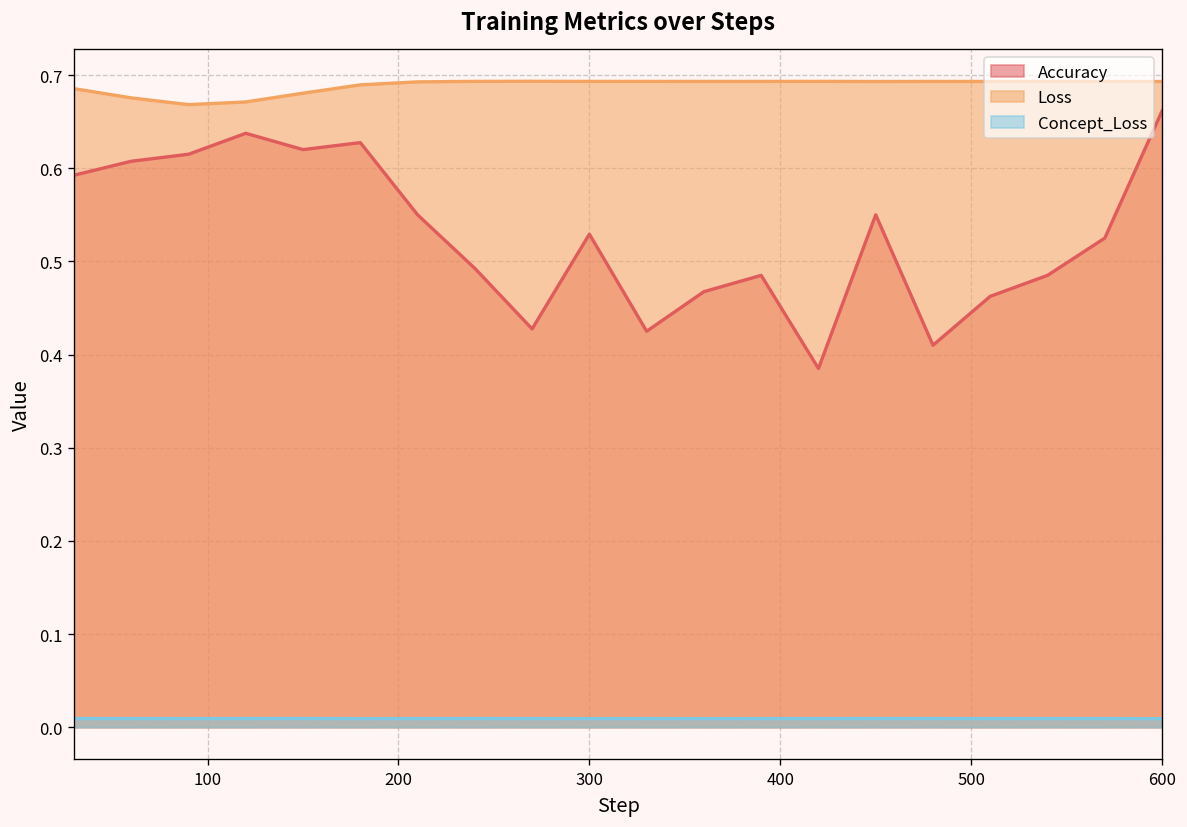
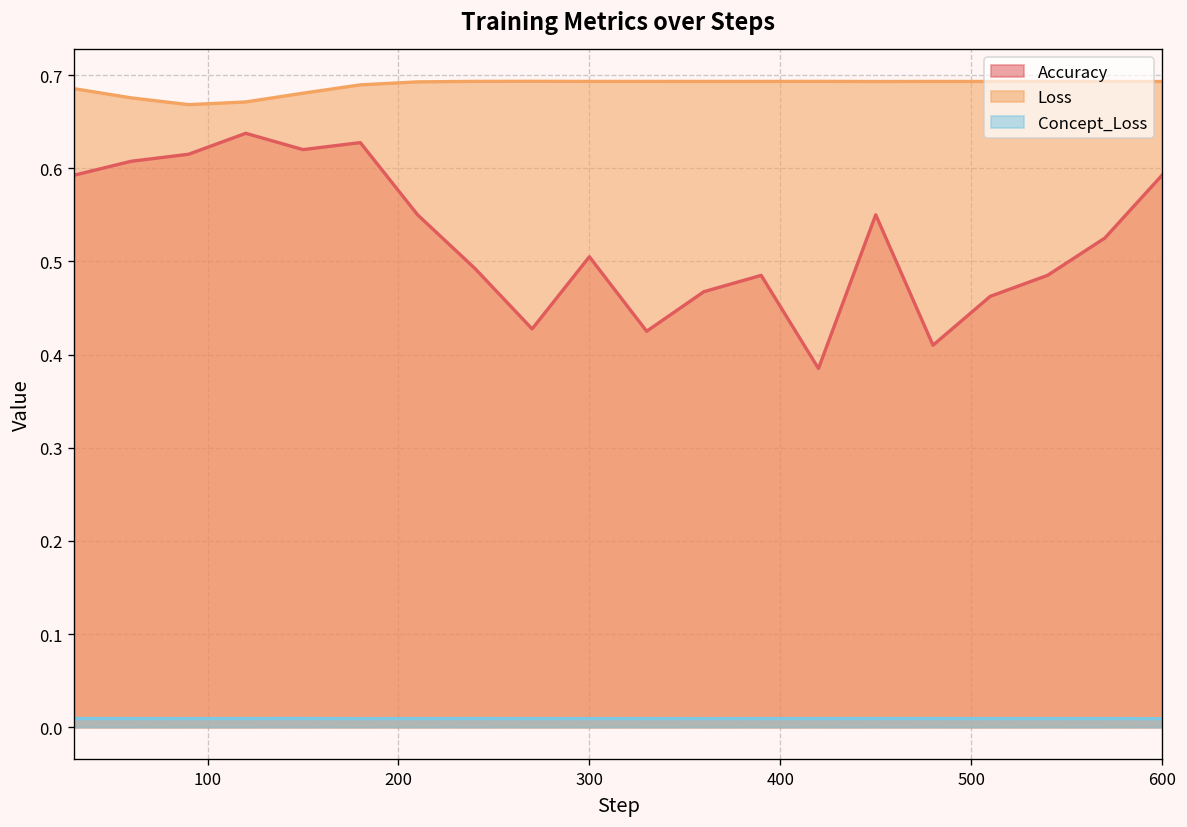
  {
    "Accuracy": {
-     "300": 0.53,
-     "600": 0.66
+     "300": 0.50,
+     "600": 0.59
    },
    "Loss": {
      "300": 0.69,
      "600": 0.69
    },
    "Concept_Loss": {
      "300": 0.01,
      "600": 0.01
    }
  }
